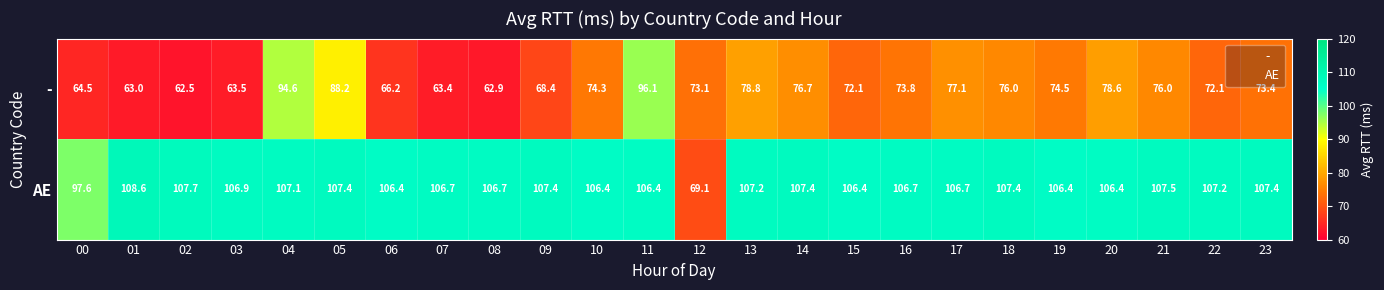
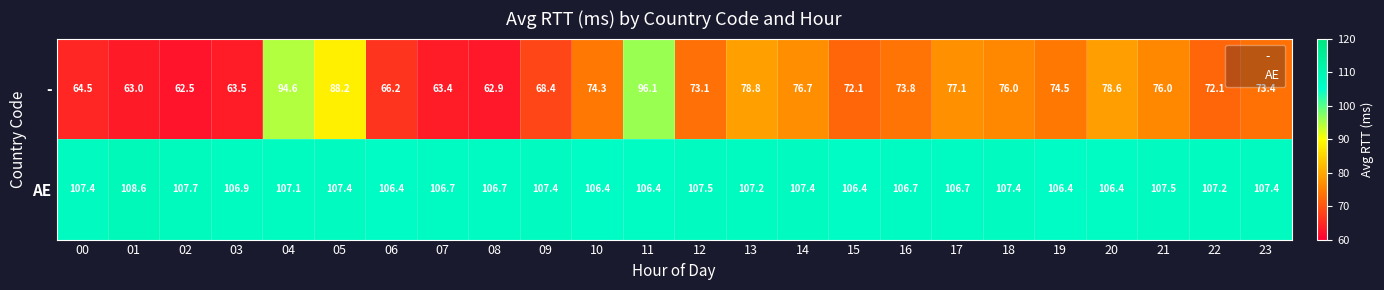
  {
    "AE": {
-     "00": 97.6,
-     "12": 69.1
+     "00": 107.4,
+     "12": 107.5
    }
  }
